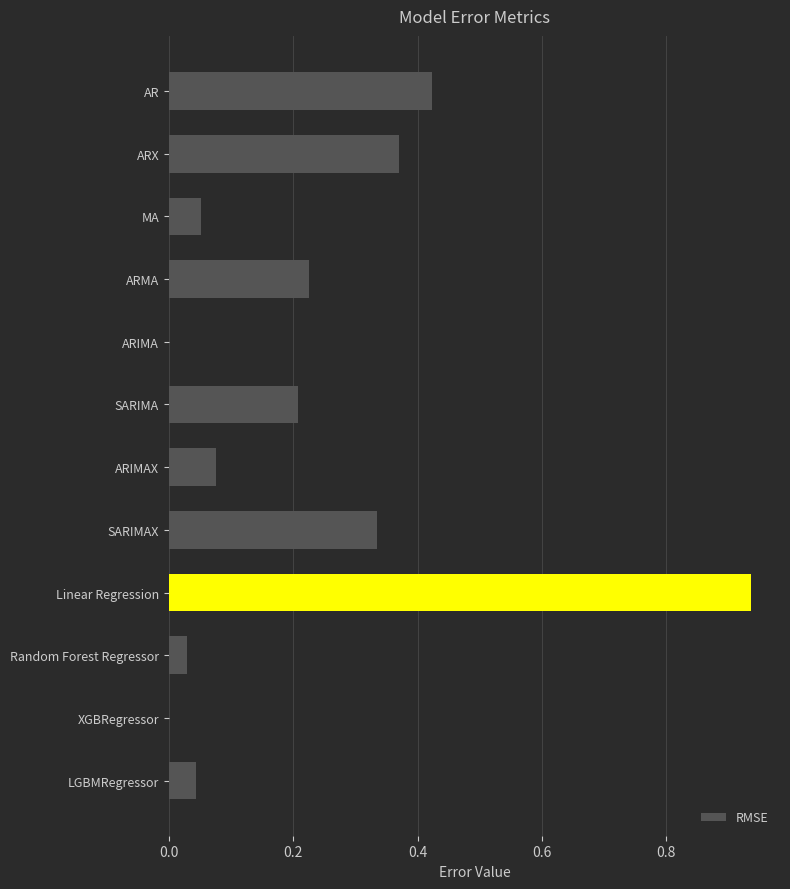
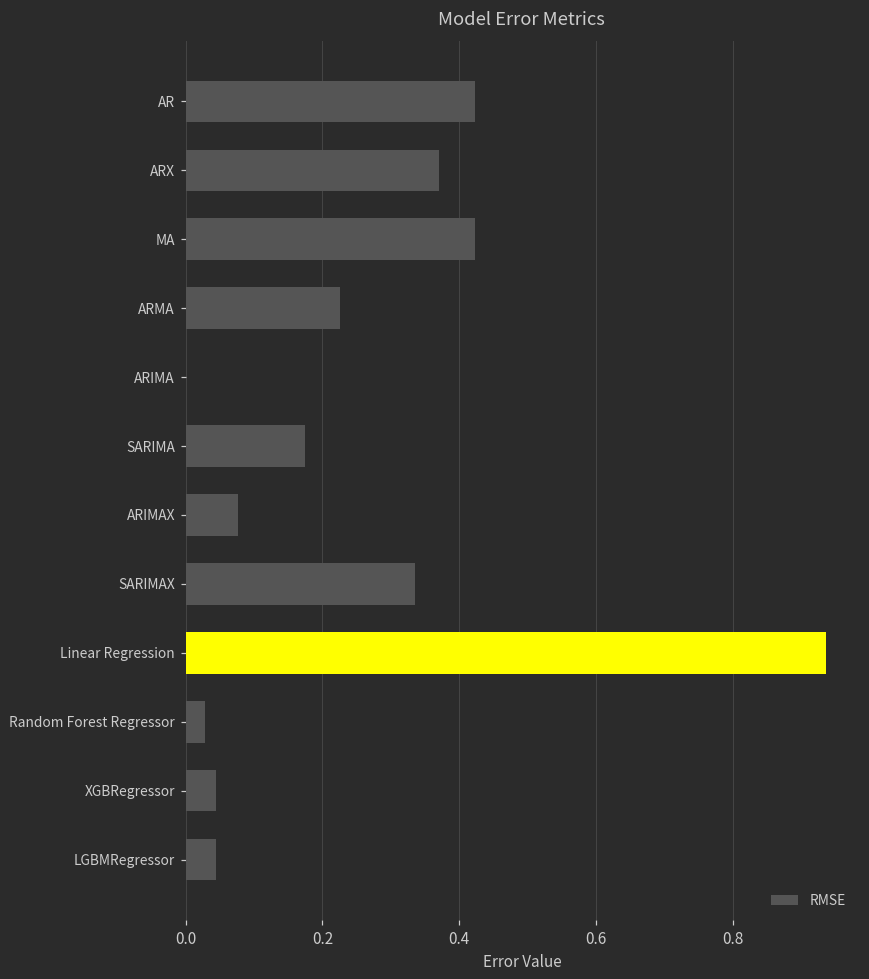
  {
    "AR": 0.42,
    "ARX": 0.37,
-   "MA": 0.05,
+   "MA": 0.42,
    "ARMA": 0.23,
-   "SARIMA": 0.21,
+   "SARIMA": 0.17,
    "ARIMAX": 0.08,
    "SARIMAX": 0.33,
    "Linear Regression": 0.94,
    "Random Forest Regressor": 0.03,
-   "XGBRegressor": 0.00,
+   "XGBRegressor": 0.04,
    "LGBMRegressor": 0.04
  }
